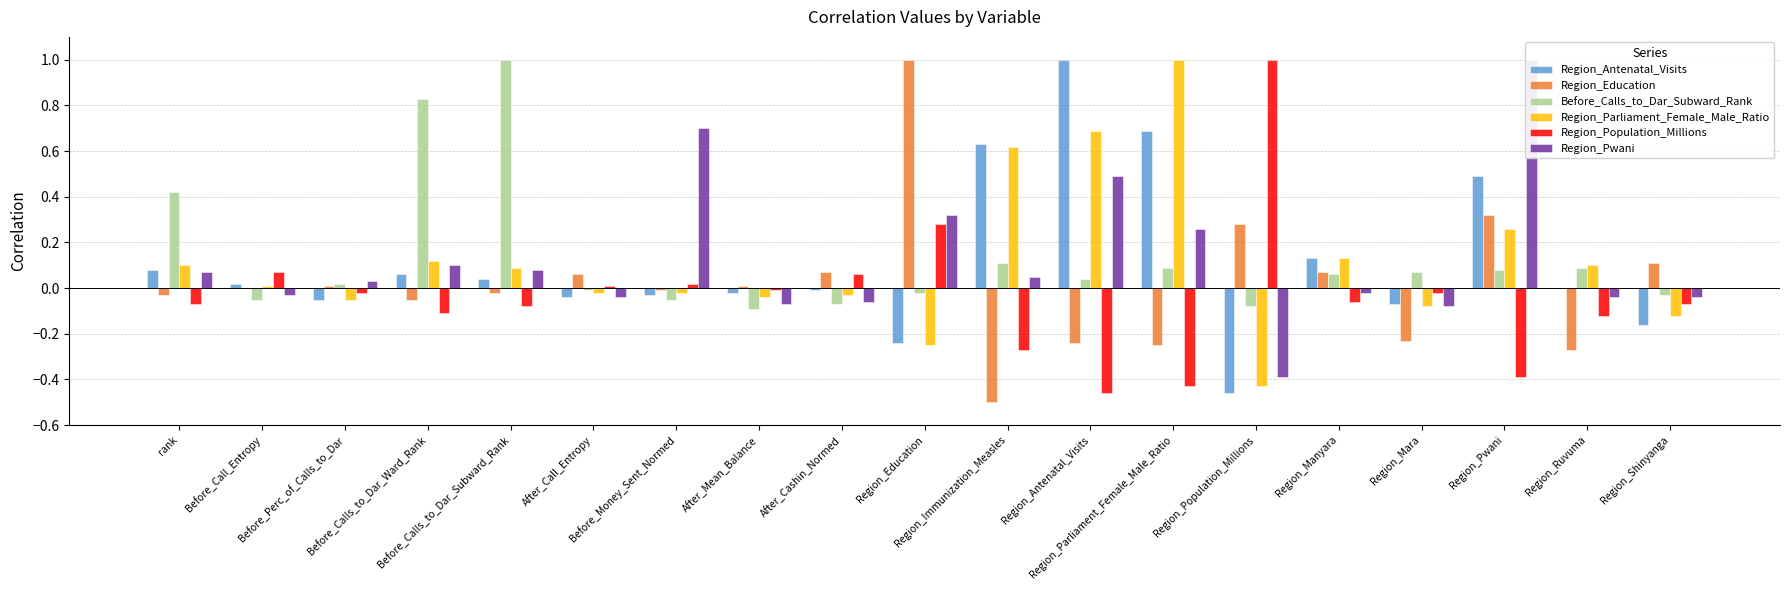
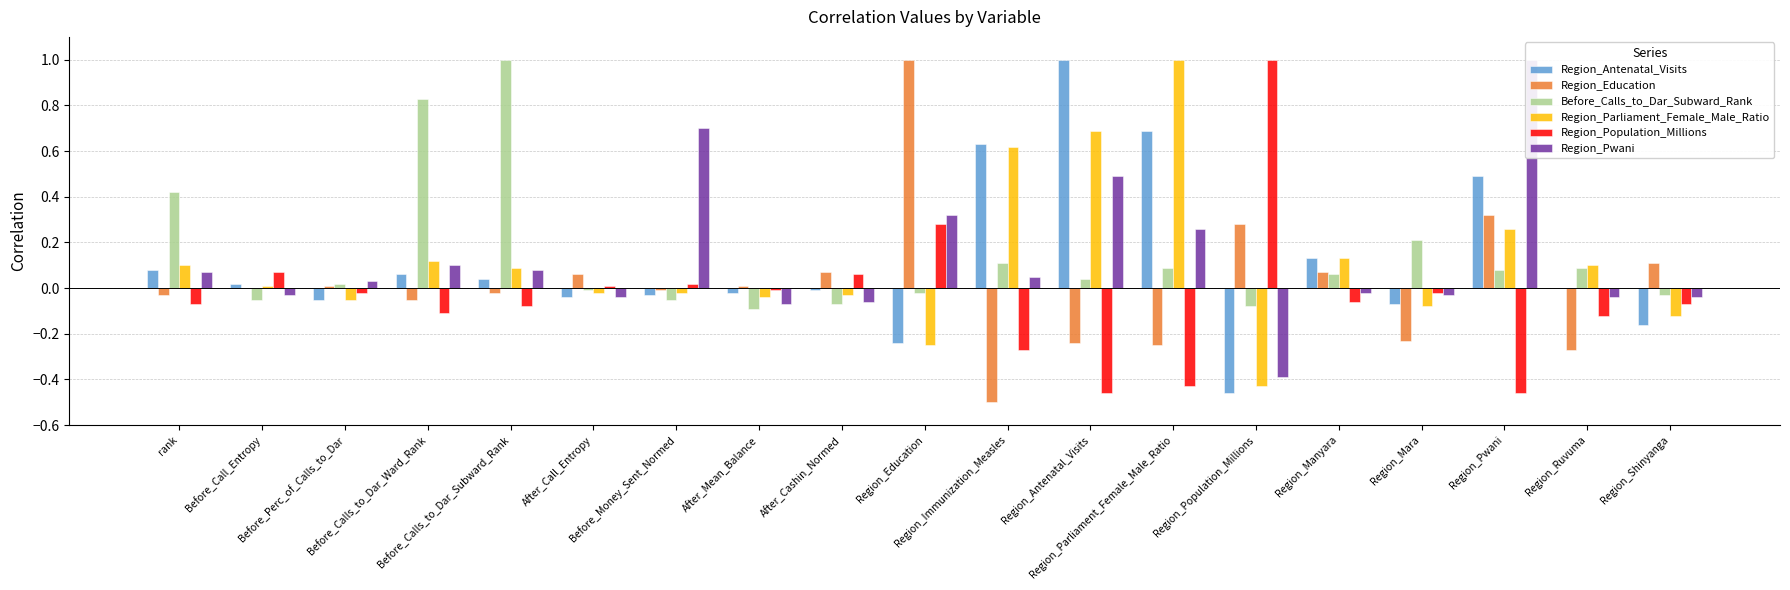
  {
    "Region_Antenatal_Visits": {
      "rank": 0.08,
      "Before_Call_Entropy": 0.02,
      "Before_Perc_of_Calls_to_Dar": -0.05,
      "Before_Calls_to_Dar_Ward_Rank": 0.06,
      "Before_Calls_to_Dar_Subward_Rank": 0.04,
      "After_Call_Entropy": -0.04,
      "Before_Money_Sent_Normed": -0.03,
      "After_Mean_Balance": -0.02,
      "Region_Education": -0.24,
      "Region_Immunization_Measles": 0.63,
      "Region_Antenatal_Visits": 1.00,
      "Region_Parliament_Female_Male_Ratio": 0.69,
      "Region_Population_Millions": -0.46,
      "Region_Manyara": 0.13,
      "Region_Mara": -0.07,
      "Region_Pwani": 0.49,
      "Region_Ruvuma": 0.00,
      "Region_Shinyanga": -0.16
    },
    "Region_Education": {
      "rank": -0.03,
      "Before_Call_Entropy": 0.00,
      "Before_Calls_to_Dar_Ward_Rank": -0.05,
      "Before_Calls_to_Dar_Subward_Rank": -0.02,
      "After_Call_Entropy": 0.06,
      "After_Cashin_Normed": 0.07,
      "Region_Education": 1.00,
      "Region_Immunization_Measles": -0.50,
      "Region_Antenatal_Visits": -0.24,
      "Region_Parliament_Female_Male_Ratio": -0.25,
      "Region_Population_Millions": 0.28,
      "Region_Manyara": 0.07,
      "Region_Mara": -0.23,
      "Region_Pwani": 0.32,
      "Region_Ruvuma": -0.27,
      "Region_Shinyanga": 0.11
    },
    "Before_Calls_to_Dar_Subward_Rank": {
      "rank": 0.42,
      "Before_Call_Entropy": -0.05,
      "Before_Perc_of_Calls_to_Dar": 0.02,
      "Before_Calls_to_Dar_Ward_Rank": 0.83,
      "Before_Calls_to_Dar_Subward_Rank": 1.00,
      "Before_Money_Sent_Normed": -0.05,
      "After_Mean_Balance": -0.09,
      "After_Cashin_Normed": -0.07,
      "Region_Education": -0.02,
      "Region_Immunization_Measles": 0.11,
      "Region_Antenatal_Visits": 0.04,
      "Region_Parliament_Female_Male_Ratio": 0.09,
      "Region_Population_Millions": -0.08,
      "Region_Manyara": 0.06,
-     "Region_Mara": 0.07,
+     "Region_Mara": 0.21,
      "Region_Pwani": 0.08,
      "Region_Ruvuma": 0.09,
      "Region_Shinyanga": -0.03
    },
    "Region_Parliament_Female_Male_Ratio": {
      "rank": 0.10,
      "Before_Perc_of_Calls_to_Dar": -0.05,
      "Before_Calls_to_Dar_Ward_Rank": 0.12,
      "Before_Calls_to_Dar_Subward_Rank": 0.09,
      "After_Call_Entropy": -0.02,
      "Before_Money_Sent_Normed": -0.02,
      "After_Mean_Balance": -0.04,
      "After_Cashin_Normed": -0.03,
      "Region_Education": -0.25,
      "Region_Immunization_Measles": 0.62,
      "Region_Antenatal_Visits": 0.69,
      "Region_Parliament_Female_Male_Ratio": 1.00,
      "Region_Population_Millions": -0.43,
      "Region_Manyara": 0.13,
      "Region_Mara": -0.08,
      "Region_Pwani": 0.26,
      "Region_Ruvuma": 0.10,
      "Region_Shinyanga": -0.12
    },
    "Region_Population_Millions": {
      "rank": -0.07,
      "Before_Call_Entropy": 0.07,
      "Before_Perc_of_Calls_to_Dar": -0.02,
      "Before_Calls_to_Dar_Ward_Rank": -0.11,
      "Before_Calls_to_Dar_Subward_Rank": -0.08,
      "Before_Money_Sent_Normed": 0.02,
      "After_Cashin_Normed": 0.06,
      "Region_Education": 0.28,
      "Region_Immunization_Measles": -0.27,
      "Region_Antenatal_Visits": -0.46,
      "Region_Parliament_Female_Male_Ratio": -0.43,
      "Region_Population_Millions": 1.00,
      "Region_Manyara": -0.06,
      "Region_Mara": -0.02,
-     "Region_Pwani": -0.39,
+     "Region_Pwani": -0.46,
      "Region_Ruvuma": -0.12,
      "Region_Shinyanga": -0.07
    },
    "Region_Pwani": {
      "rank": 0.07,
      "Before_Call_Entropy": -0.03,
      "Before_Perc_of_Calls_to_Dar": 0.03,
      "Before_Calls_to_Dar_Ward_Rank": 0.10,
      "Before_Calls_to_Dar_Subward_Rank": 0.08,
      "After_Call_Entropy": -0.04,
      "Before_Money_Sent_Normed": 0.70,
      "After_Mean_Balance": -0.07,
      "After_Cashin_Normed": -0.06,
      "Region_Education": 0.32,
      "Region_Immunization_Measles": 0.05,
      "Region_Antenatal_Visits": 0.49,
      "Region_Parliament_Female_Male_Ratio": 0.26,
      "Region_Population_Millions": -0.39,
      "Region_Manyara": -0.02,
-     "Region_Mara": -0.08,
+     "Region_Mara": -0.03,
      "Region_Ruvuma": -0.04,
      "Region_Shinyanga": -0.04
    }
  }
